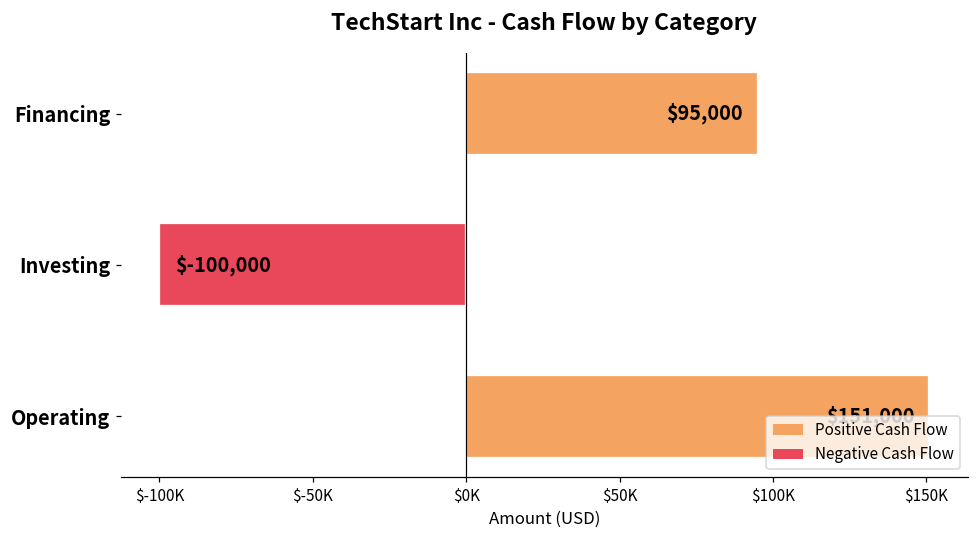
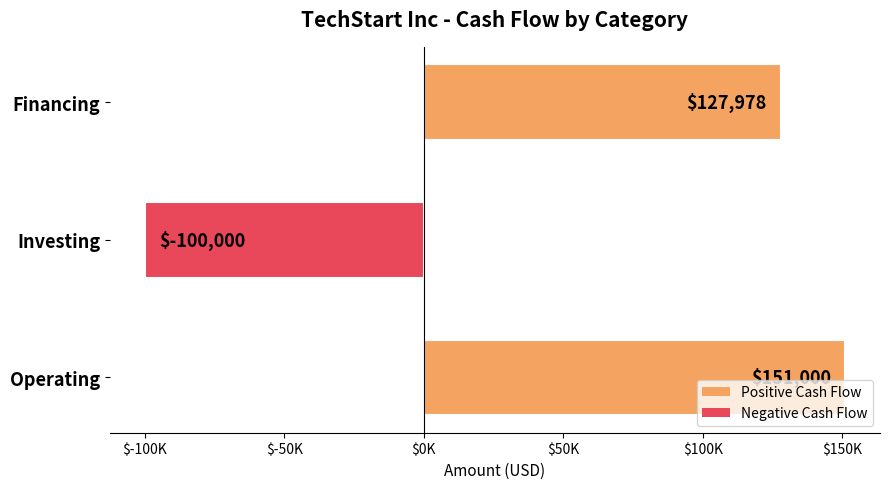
  {
-   "Financing": "$95,000",
+   "Financing": "$127,978",
    "Investing": "$-100,000"
  }
